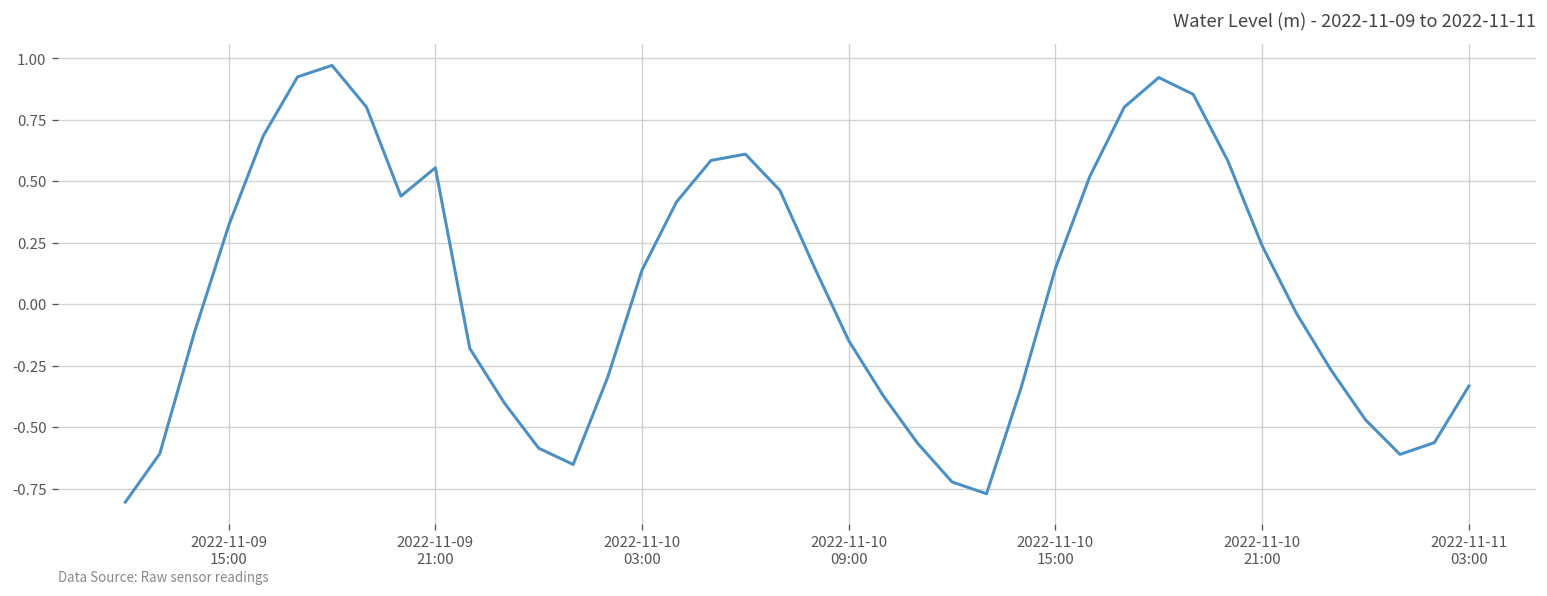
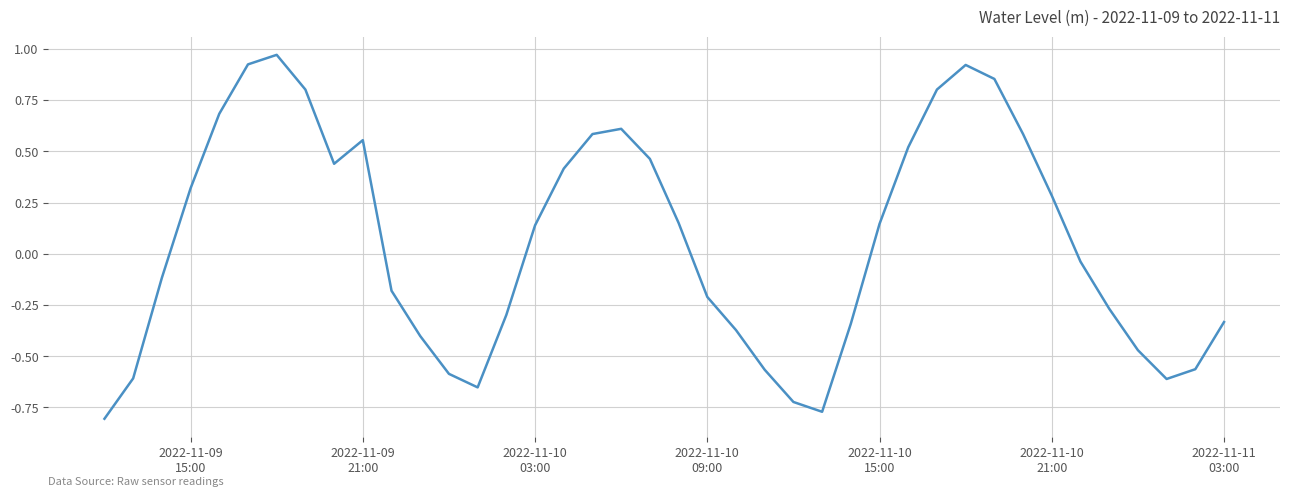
  {
    "2022-11-09 15:00": 0.32,
    "2022-11-09 21:00": 0.56,
    "2022-11-10 03:00": 0.14,
-   "2022-11-10 09:00": -0.15,
+   "2022-11-10 09:00": -0.21,
    "2022-11-10 15:00": 0.15,
-   "2022-11-10 21:00": 0.24,
+   "2022-11-10 21:00": 0.28,
    "2022-11-11 03:00": -0.33
  }
